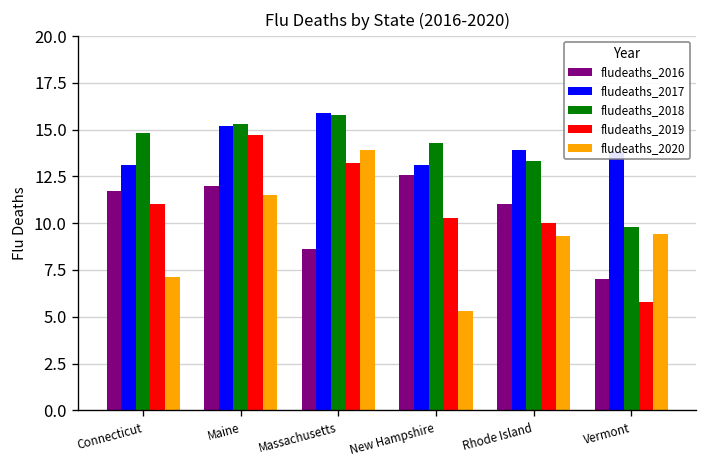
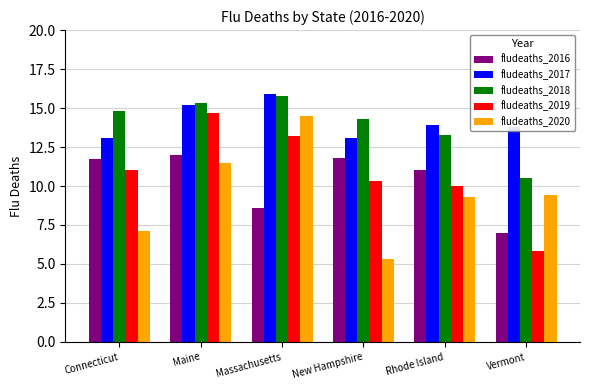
  {
    "fludeaths_2016": {
      "Connecticut": 11.7,
      "Maine": 12.0,
      "Massachusetts": 8.6,
-     "New Hampshire": 12.6,
+     "New Hampshire": 11.8,
      "Rhode Island": 11.0,
      "Vermont": 7.0
    },
    "fludeaths_2017": {
      "Connecticut": 13.1,
      "Maine": 15.2,
      "Massachusetts": 15.9,
      "New Hampshire": 13.1,
      "Rhode Island": 13.9
    },
    "fludeaths_2018": {
      "Connecticut": 14.8,
      "Maine": 15.3,
      "Massachusetts": 15.8,
      "New Hampshire": 14.3,
      "Rhode Island": 13.3,
-     "Vermont": 9.8
+     "Vermont": 10.5
    },
    "fludeaths_2019": {
      "Connecticut": 11.0,
      "Maine": 14.7,
      "Massachusetts": 13.2,
      "New Hampshire": 10.3,
      "Rhode Island": 10.0,
      "Vermont": 5.8
    },
    "fludeaths_2020": {
      "Connecticut": 7.1,
      "Maine": 11.5,
-     "Massachusetts": 13.9,
+     "Massachusetts": 14.5,
      "New Hampshire": 5.3,
      "Rhode Island": 9.3,
      "Vermont": 9.4
    }
  }
